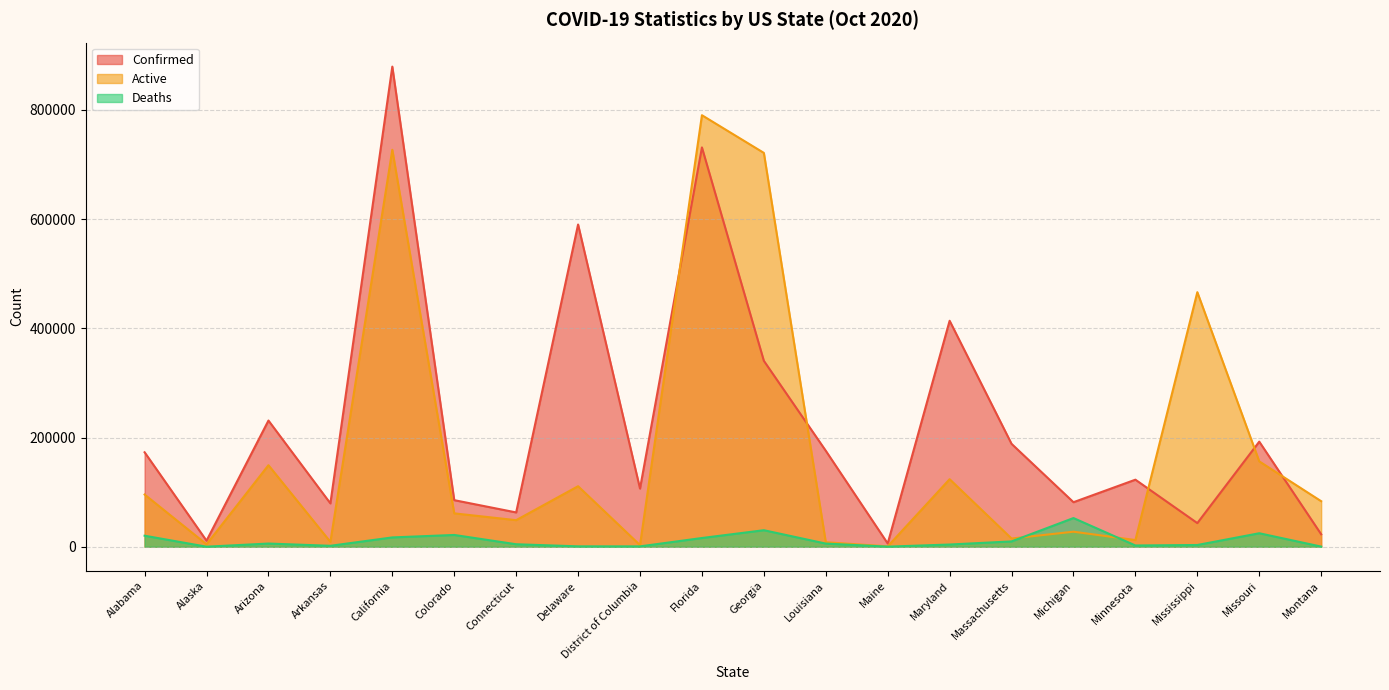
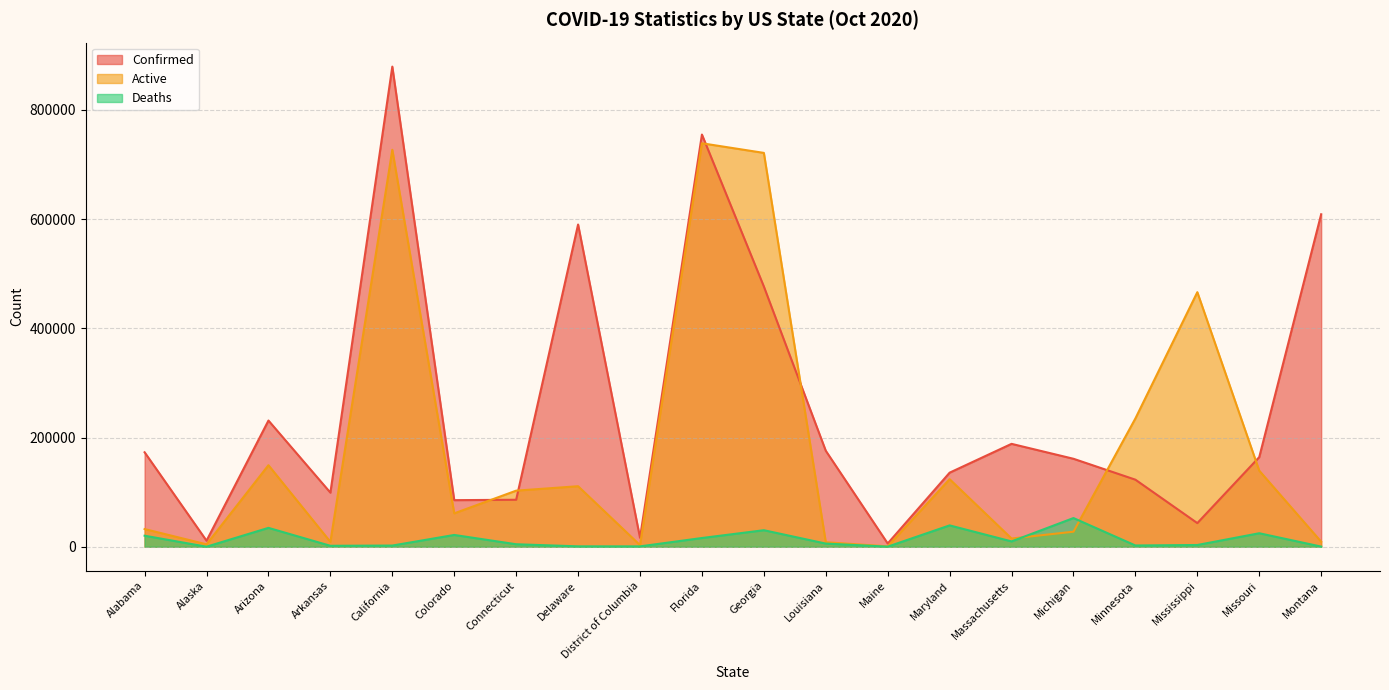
  {
    "Confirmed": {
      "Alabama": 170000,
      "Alaska": 10000,
      "Arizona": 230000,
-     "Arkansas": 80000,
+     "Arkansas": 100000,
      "California": 880000,
      "Colorado": 90000,
-     "Connecticut": 60000,
+     "Connecticut": 90000,
      "Delaware": 590000,
-     "District of Columbia": 110000,
-     "Florida": 730000,
-     "Georgia": 340000,
+     "District of Columbia": 20000,
+     "Florida": 760000,
+     "Georgia": 480000,
      "Louisiana": 180000,
      "Maine": 10000,
-     "Maryland": 410000,
+     "Maryland": 140000,
      "Massachusetts": 190000,
-     "Michigan": 80000,
+     "Michigan": 160000,
      "Minnesota": 120000,
      "Mississippi": 40000,
-     "Missouri": 190000,
-     "Montana": 20000
+     "Missouri": 160000,
+     "Montana": 610000
    },
    "Active": {
-     "Alabama": 100000,
+     "Alabama": 30000,
      "Arizona": 150000,
      "Arkansas": 10000,
      "California": 730000,
      "Colorado": 60000,
-     "Connecticut": 50000,
+     "Connecticut": 100000,
      "Delaware": 110000,
-     "Florida": 790000,
+     "Florida": 740000,
      "Georgia": 720000,
      "Maryland": 120000,
      "Massachusetts": 20000,
      "Michigan": 30000,
-     "Minnesota": 10000,
+     "Minnesota": 240000,
      "Mississippi": 470000,
-     "Missouri": 160000,
-     "Montana": 80000
+     "Missouri": 140000,
+     "Montana": 10000
    },
    "Deaths": {
      "Alabama": 20000,
-     "Arizona": 10000,
+     "Arizona": 30000,
      "Arkansas": 0,
-     "California": 20000,
+     "California": 0,
      "Colorado": 20000,
      "Connecticut": 0,
      "Delaware": 0,
      "Florida": 20000,
      "Georgia": 30000,
-     "Maryland": 0,
+     "Maryland": 40000,
      "Massachusetts": 10000,
      "Michigan": 50000,
      "Minnesota": 0,
      "Mississippi": 0,
      "Missouri": 20000,
      "Montana": 0
    }
  }
